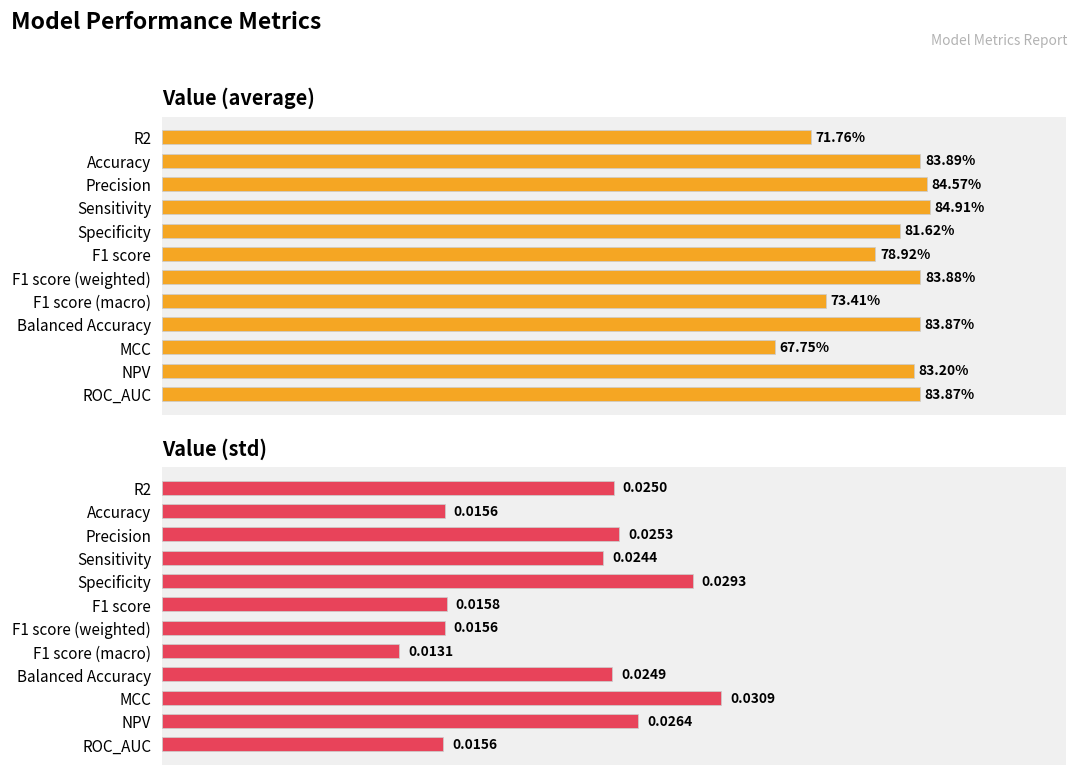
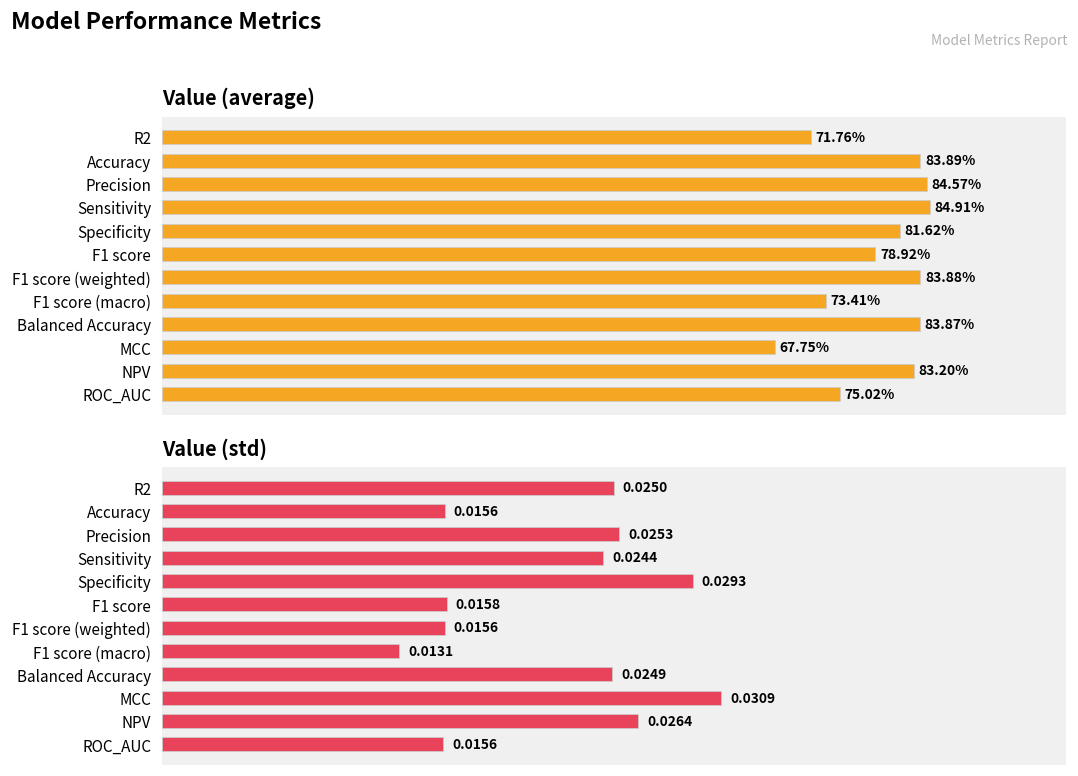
  {
    "Value (average)": {
      "R2": "71.76%",
      "Accuracy": "83.89%",
      "Precision": "84.57%",
      "Sensitivity": "84.91%",
      "Specificity": "81.62%",
      "F1 score": "78.92%",
      "F1 score (weighted)": "83.88%",
      "F1 score (macro)": "73.41%",
      "Balanced Accuracy": "83.87%",
      "MCC": "67.75%",
      "NPV": "83.20%",
-     "ROC_AUC": "83.87%"
+     "ROC_AUC": "75.02%"
    },
    "Value (std)": {
      "R2": "0.0250",
      "Accuracy": "0.0156",
      "Precision": "0.0253",
      "Sensitivity": "0.0244",
      "Specificity": "0.0293",
      "F1 score": "0.0158",
      "F1 score (weighted)": "0.0156",
      "F1 score (macro)": "0.0131",
      "Balanced Accuracy": "0.0249",
      "MCC": "0.0309",
      "NPV": "0.0264",
      "ROC_AUC": "0.0156"
    }
  }
